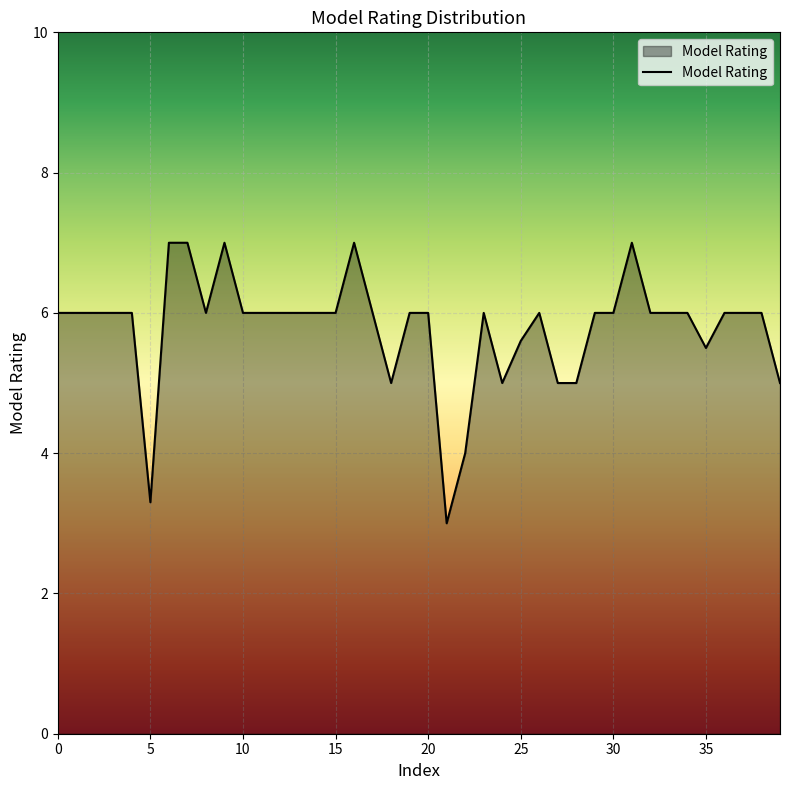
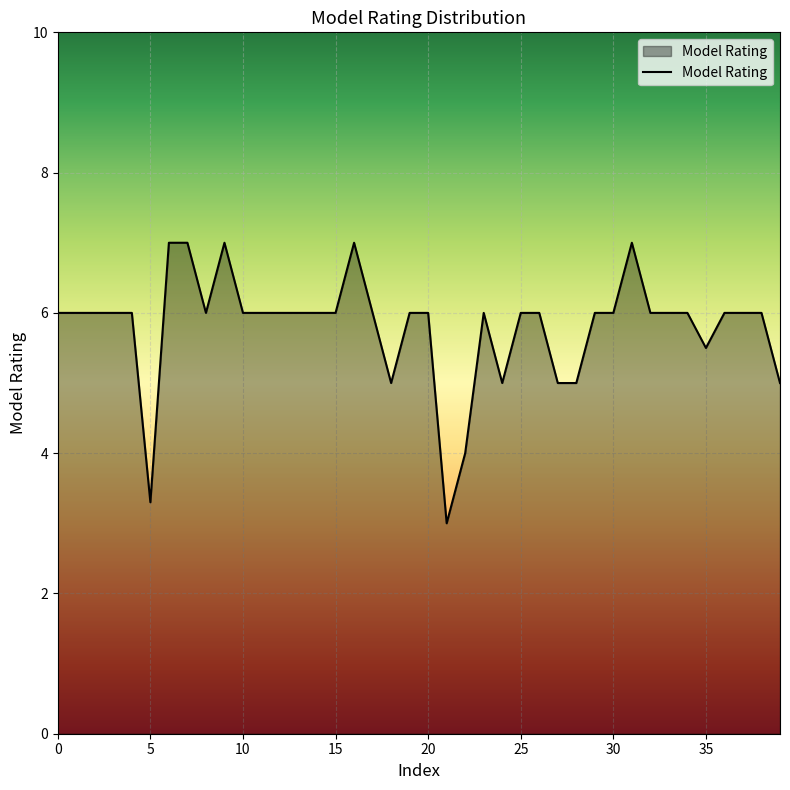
  {
    "0": 6.0,
    "5": 3.3,
    "10": 6.0,
    "15": 6.0,
    "20": 6.0,
-   "25": 5.6,
+   "25": 6.0,
    "30": 6.0,
    "35": 5.5
  }
